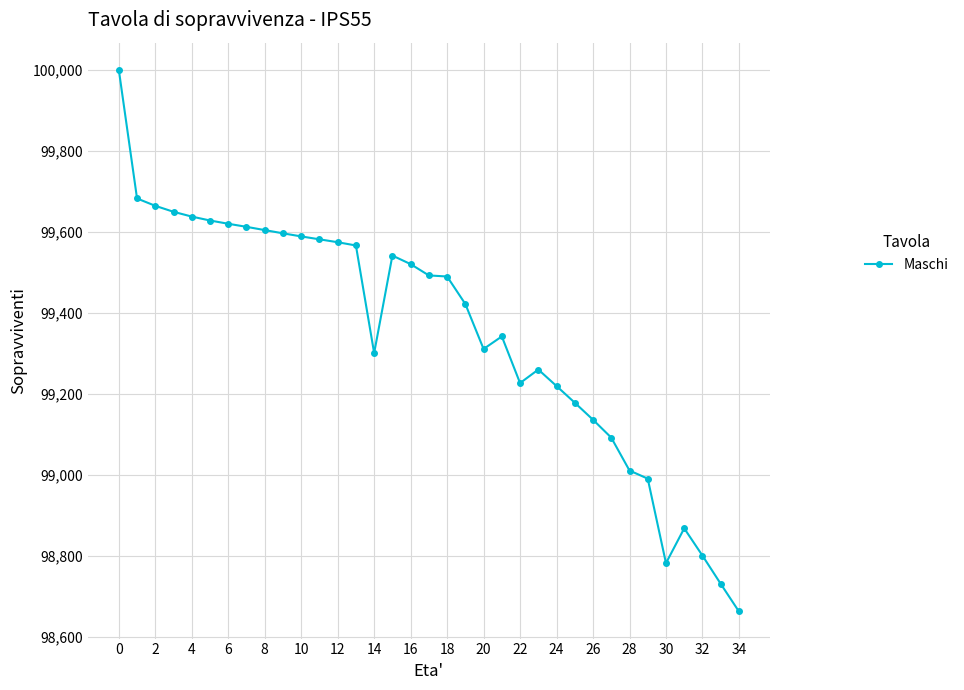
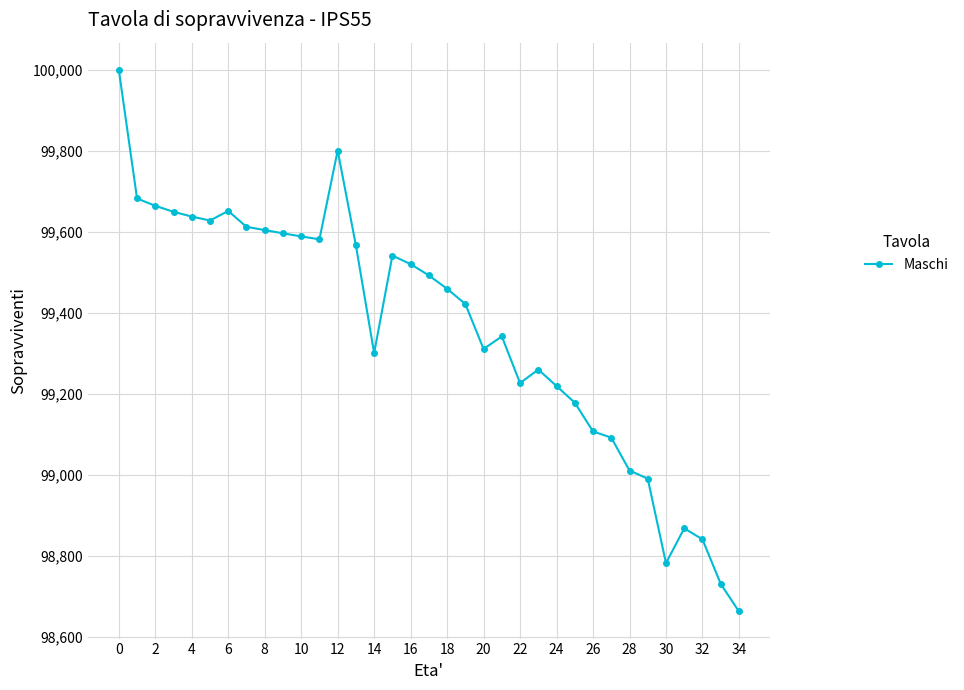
  {
    "0": "100,000",
    "2": "99,660",
    "4": "99,640",
-   "6": "99,620",
+   "6": "99,650",
    "8": "99,600",
    "10": "99,590",
-   "12": "99,570",
+   "12": "99,800",
    "14": "99,300",
    "16": "99,520",
-   "18": "99,490",
+   "18": "99,460",
    "20": "99,310",
    "22": "99,230",
    "24": "99,220",
-   "26": "99,140",
+   "26": "99,110",
    "28": "99,010",
    "30": "98,780",
-   "32": "98,800",
+   "32": "98,840",
    "34": "98,660"
  }
